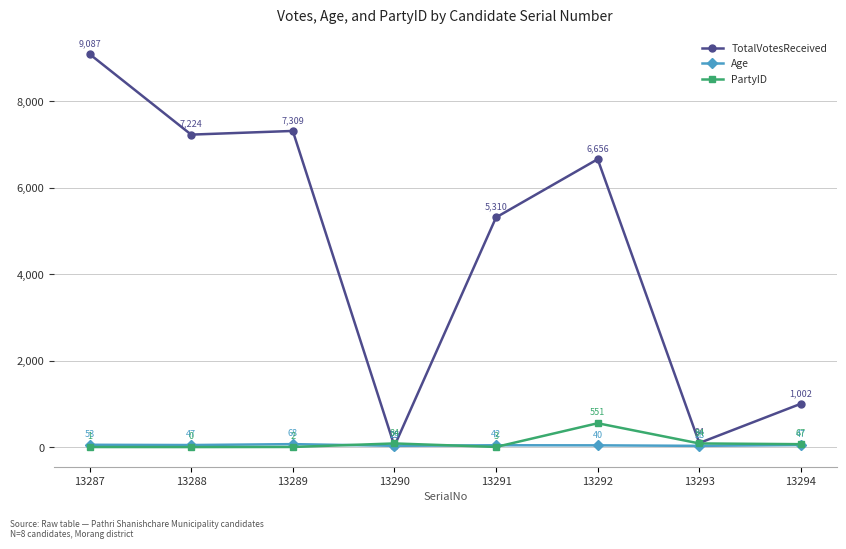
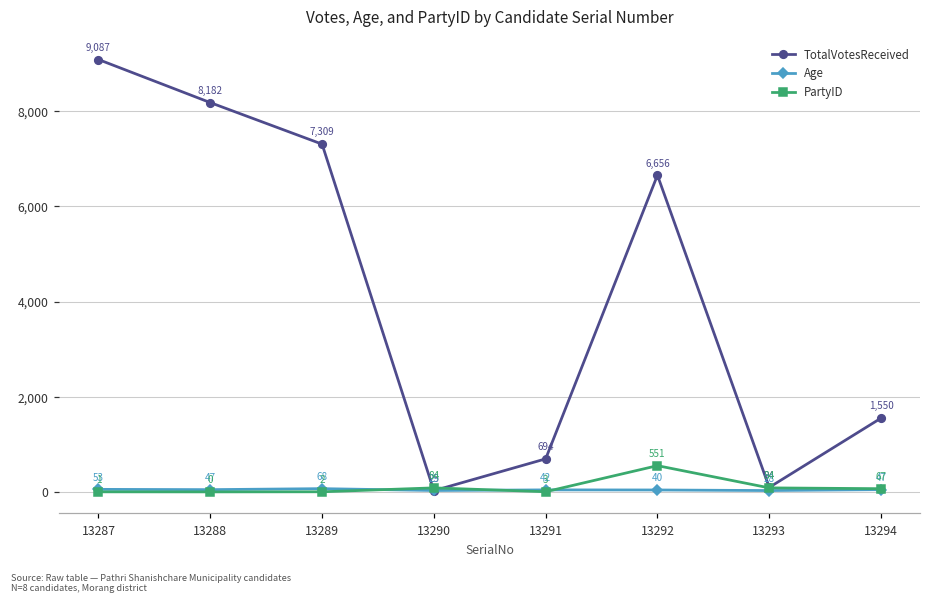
  {
    "TotalVotesReceived": {
      "13287": "9,087",
-     "13288": "7,224",
+     "13288": "8,182",
      "13289": "7,309",
-     "13291": "5,310",
+     "13291": "694",
      "13292": "6,656",
-     "13294": "1,002"
+     "13294": "1,550"
    },
    "Age": {
      "13292": "40"
    },
    "PartyID": {
      "13292": "551"
    }
  }
